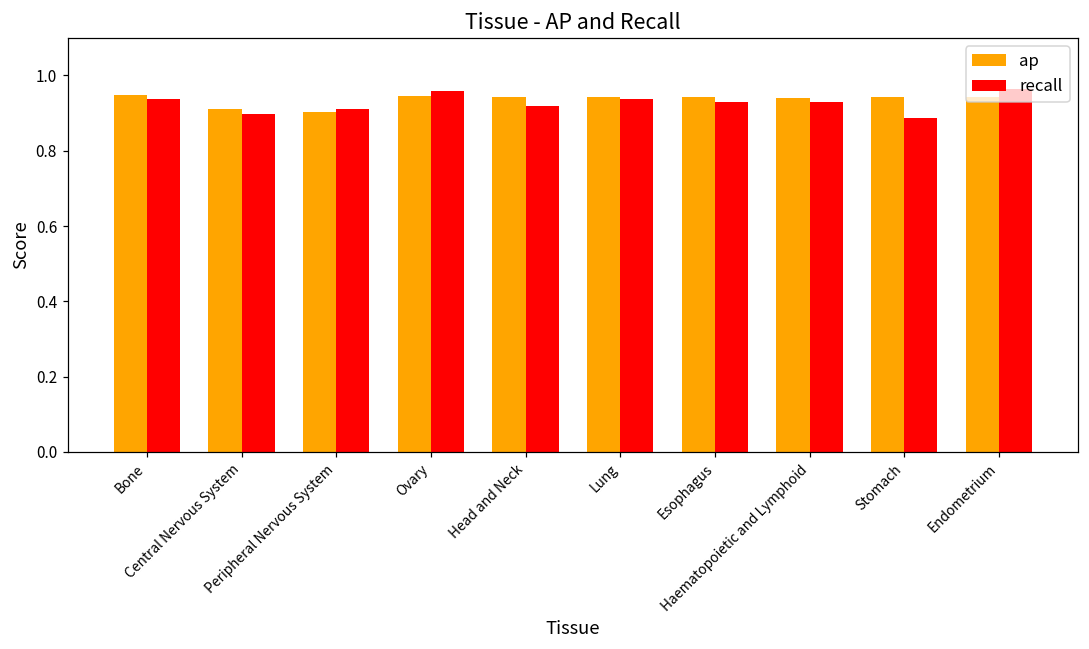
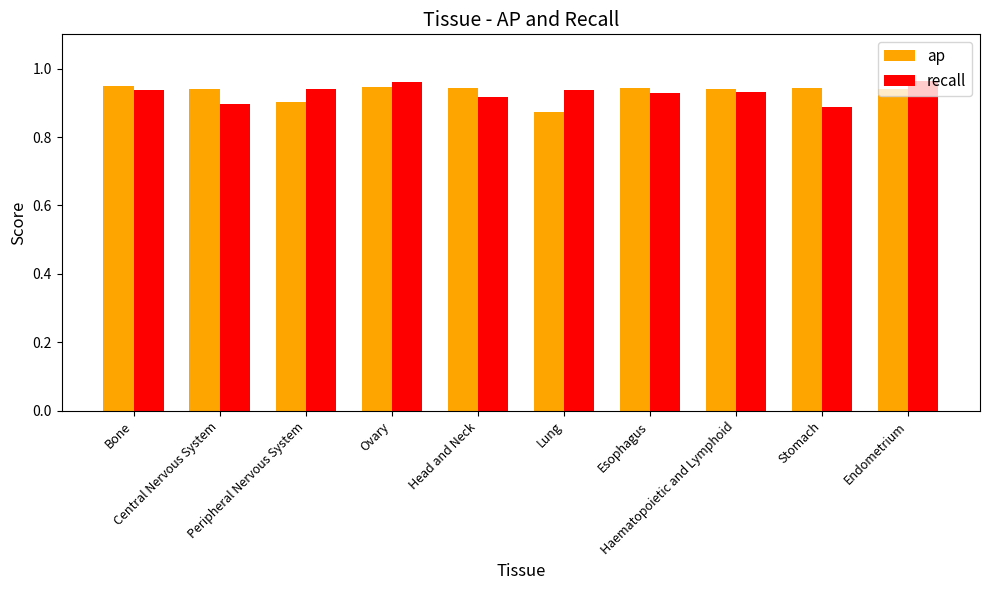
  {
    "ap": {
      "Bone": 0.95,
-     "Central Nervous System": 0.91,
+     "Central Nervous System": 0.94,
      "Peripheral Nervous System": 0.90,
      "Ovary": 0.95,
      "Head and Neck": 0.94,
-     "Lung": 0.94,
+     "Lung": 0.87,
      "Esophagus": 0.94,
      "Haematopoietic and Lymphoid": 0.94,
      "Stomach": 0.94
    },
    "recall": {
      "Bone": 0.94,
      "Central Nervous System": 0.90,
-     "Peripheral Nervous System": 0.91,
+     "Peripheral Nervous System": 0.94,
      "Ovary": 0.96,
      "Head and Neck": 0.92,
      "Lung": 0.94,
      "Esophagus": 0.93,
      "Haematopoietic and Lymphoid": 0.93,
      "Stomach": 0.89
    }
  }
